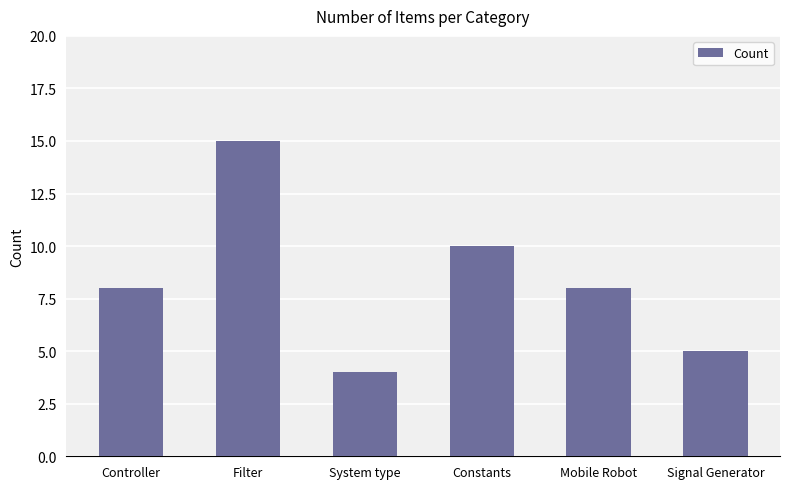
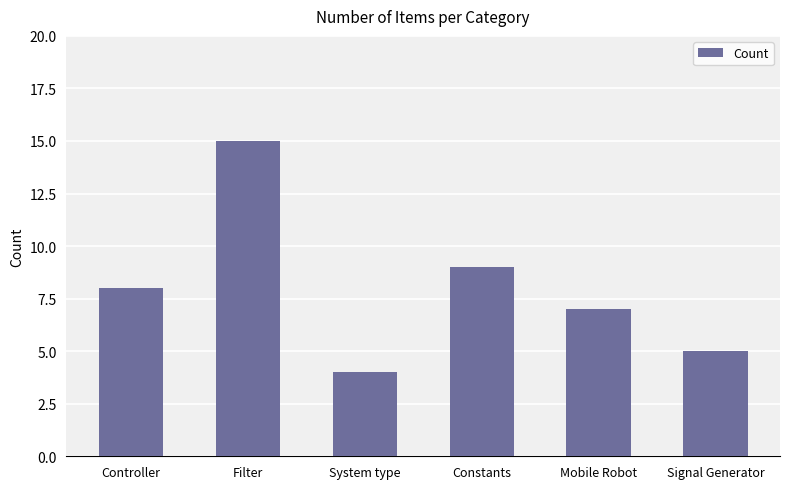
  {
    "Controller": 8,
    "Filter": 15,
    "System type": 4,
-   "Constants": 10,
-   "Mobile Robot": 8,
+   "Constants": 9,
+   "Mobile Robot": 7,
    "Signal Generator": 5
  }
